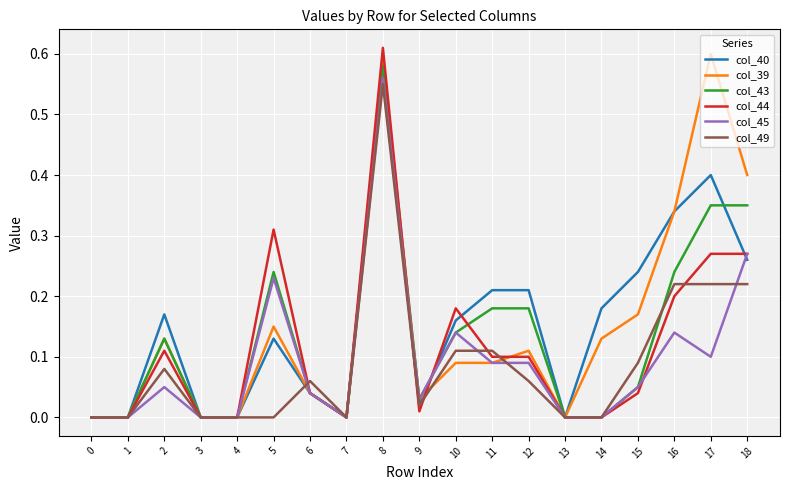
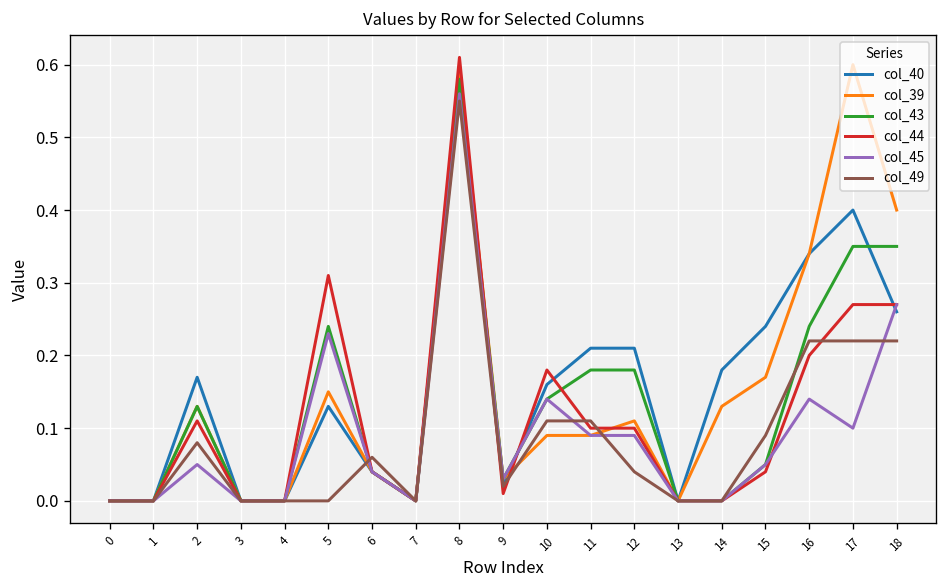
  {
    "col_40": {
      "2": 0.17,
      "5": 0.13,
      "10": 0.16,
      "11": 0.21,
      "12": 0.21,
      "14": 0.18,
      "15": 0.24,
      "17": 0.40,
      "18": 0.26
    },
    "col_39": {
      "5": 0.15,
      "8": 0.59,
      "10": 0.09,
      "12": 0.11,
      "14": 0.13,
      "15": 0.17,
      "18": 0.40
    },
    "col_43": {
      "5": 0.24,
      "11": 0.18,
      "12": 0.18,
      "16": 0.24,
      "17": 0.35,
      "18": 0.35
    },
    "col_44": {
      "2": 0.11,
      "5": 0.31,
      "8": 0.61,
      "9": 0.01,
      "10": 0.18,
      "11": 0.10,
      "12": 0.10,
      "15": 0.04,
      "16": 0.20,
      "17": 0.27
    },
    "col_45": {
      "2": 0.05,
      "5": 0.23,
      "8": 0.56,
      "12": 0.09,
      "16": 0.14,
      "17": 0.10
    },
    "col_49": {
      "2": 0.08,
      "5": 0.00,
      "6": 0.06,
      "8": 0.55,
      "10": 0.11,
      "11": 0.11,
-     "12": 0.06,
+     "12": 0.04,
      "15": 0.09,
      "16": 0.22,
      "17": 0.22,
      "18": 0.22
    }
  }
